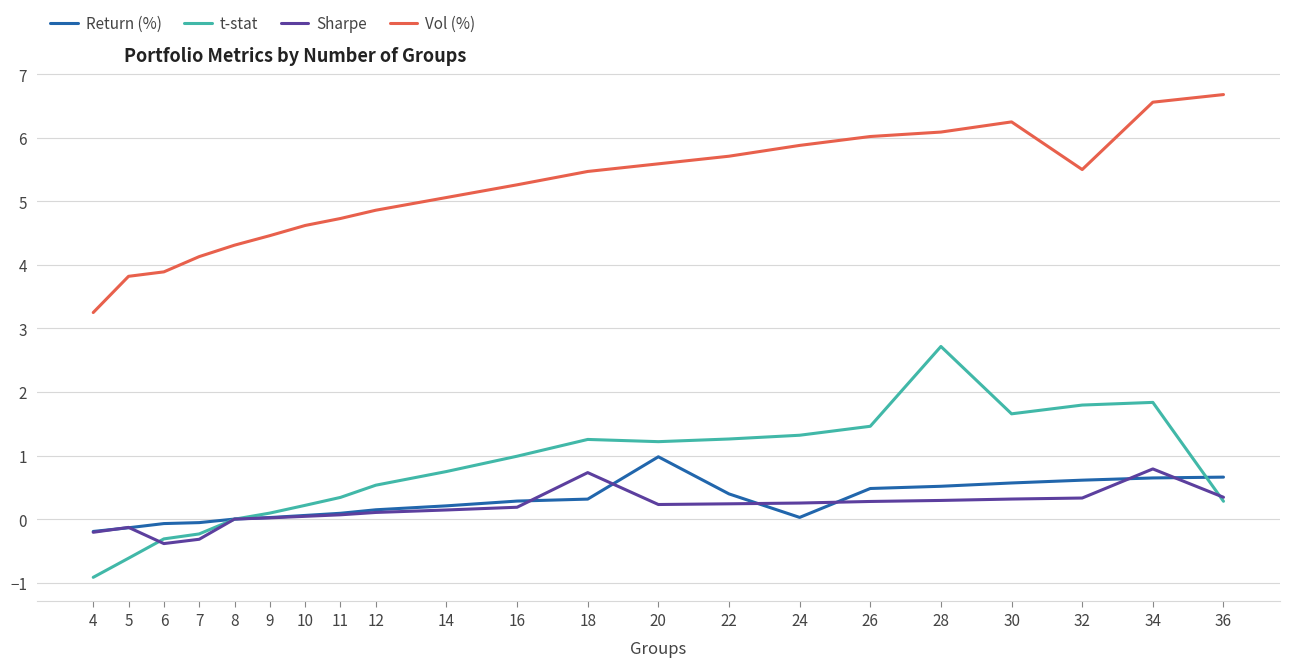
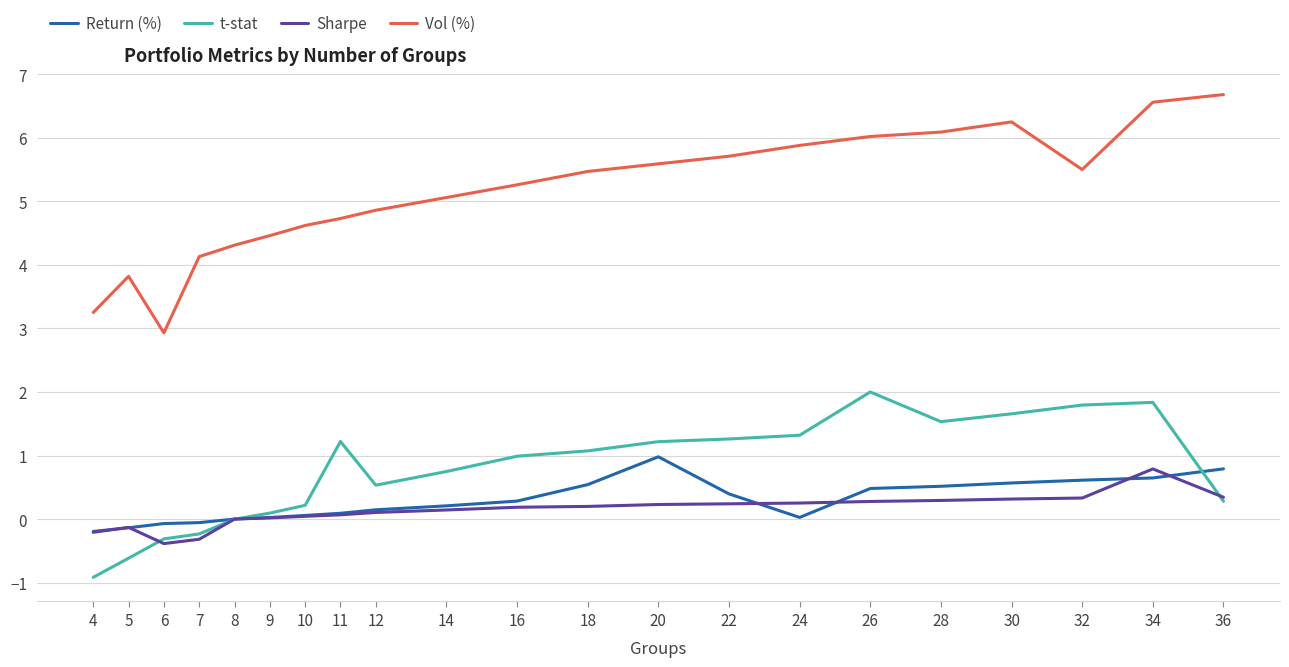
  {
    "Return (%)": {
      "6": -0.1,
      "7": -0.1,
      "12": 0.1,
      "14": 0.2,
      "16": 0.3,
-     "18": 0.3,
+     "18": 0.5,
      "20": 1.0,
      "22": 0.4,
      "24": 0.0,
      "26": 0.5,
      "28": 0.5,
      "30": 0.6,
      "32": 0.6,
      "34": 0.6,
-     "36": 0.7
+     "36": 0.8
    },
    "t-stat": {
      "4": -0.9,
      "5": -0.6,
      "6": -0.3,
      "7": -0.2,
      "9": 0.1,
      "10": 0.2,
-     "11": 0.3,
+     "11": 1.2,
      "12": 0.5,
      "14": 0.7,
      "16": 1.0,
-     "18": 1.3,
+     "18": 1.1,
      "20": 1.2,
      "22": 1.3,
      "24": 1.3,
-     "26": 1.5,
-     "28": 2.7,
+     "26": 2.0,
+     "28": 1.5,
      "30": 1.7,
      "32": 1.8,
      "34": 1.8,
      "36": 0.3
    },
    "Sharpe": {
      "6": -0.4,
      "7": -0.3,
      "12": 0.1,
      "14": 0.1,
      "16": 0.2,
-     "18": 0.7,
+     "18": 0.2,
      "20": 0.2,
      "22": 0.2,
      "24": 0.3,
      "26": 0.3,
      "28": 0.3,
      "30": 0.3,
      "32": 0.3,
      "34": 0.8,
      "36": 0.3
    },
    "Vol (%)": {
      "4": 3.3,
      "5": 3.8,
-     "6": 3.9,
+     "6": 2.9,
      "7": 4.1,
      "8": 4.3,
      "9": 4.5,
      "10": 4.6,
      "11": 4.7,
      "12": 4.9,
      "14": 5.1,
      "16": 5.3,
      "18": 5.5,
      "20": 5.6,
      "22": 5.7,
      "24": 5.9,
      "26": 6.0,
      "28": 6.1,
      "30": 6.3,
      "32": 5.5,
      "34": 6.6,
      "36": 6.7
    }
  }
